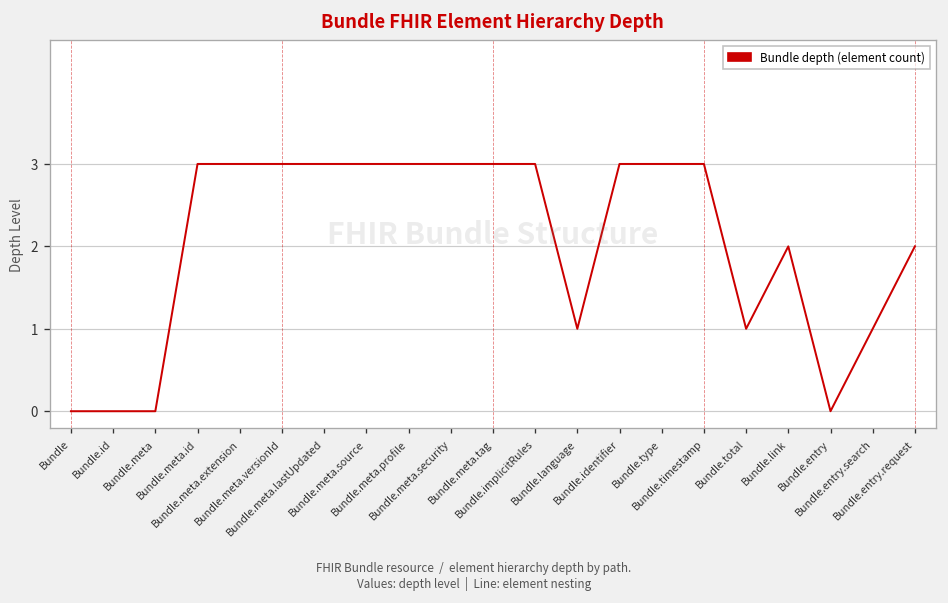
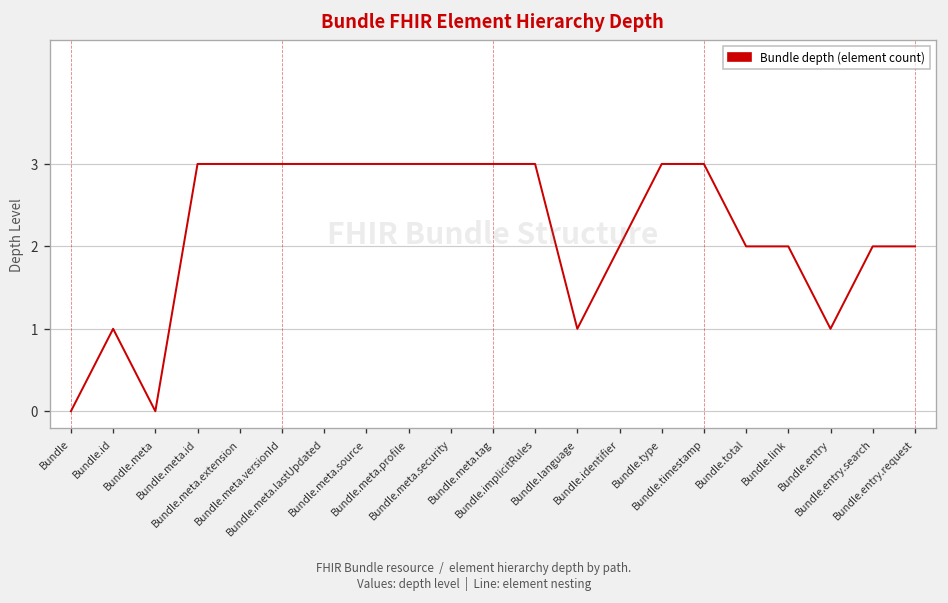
  {
    "Bundle": 0,
-   "Bundle.id": 0,
+   "Bundle.id": 1,
    "Bundle.meta": 0,
    "Bundle.meta.id": 3,
    "Bundle.meta.extension": 3,
    "Bundle.meta.versionId": 3,
    "Bundle.meta.lastUpdated": 3,
    "Bundle.meta.source": 3,
    "Bundle.meta.profile": 3,
    "Bundle.meta.security": 3,
    "Bundle.meta.tag": 3,
    "Bundle.implicitRules": 3,
    "Bundle.language": 1,
-   "Bundle.identifier": 3,
+   "Bundle.identifier": 2,
    "Bundle.type": 3,
    "Bundle.timestamp": 3,
-   "Bundle.total": 1,
+   "Bundle.total": 2,
    "Bundle.link": 2,
-   "Bundle.entry": 0,
-   "Bundle.entry.search": 1,
+   "Bundle.entry": 1,
+   "Bundle.entry.search": 2,
    "Bundle.entry.request": 2
  }
